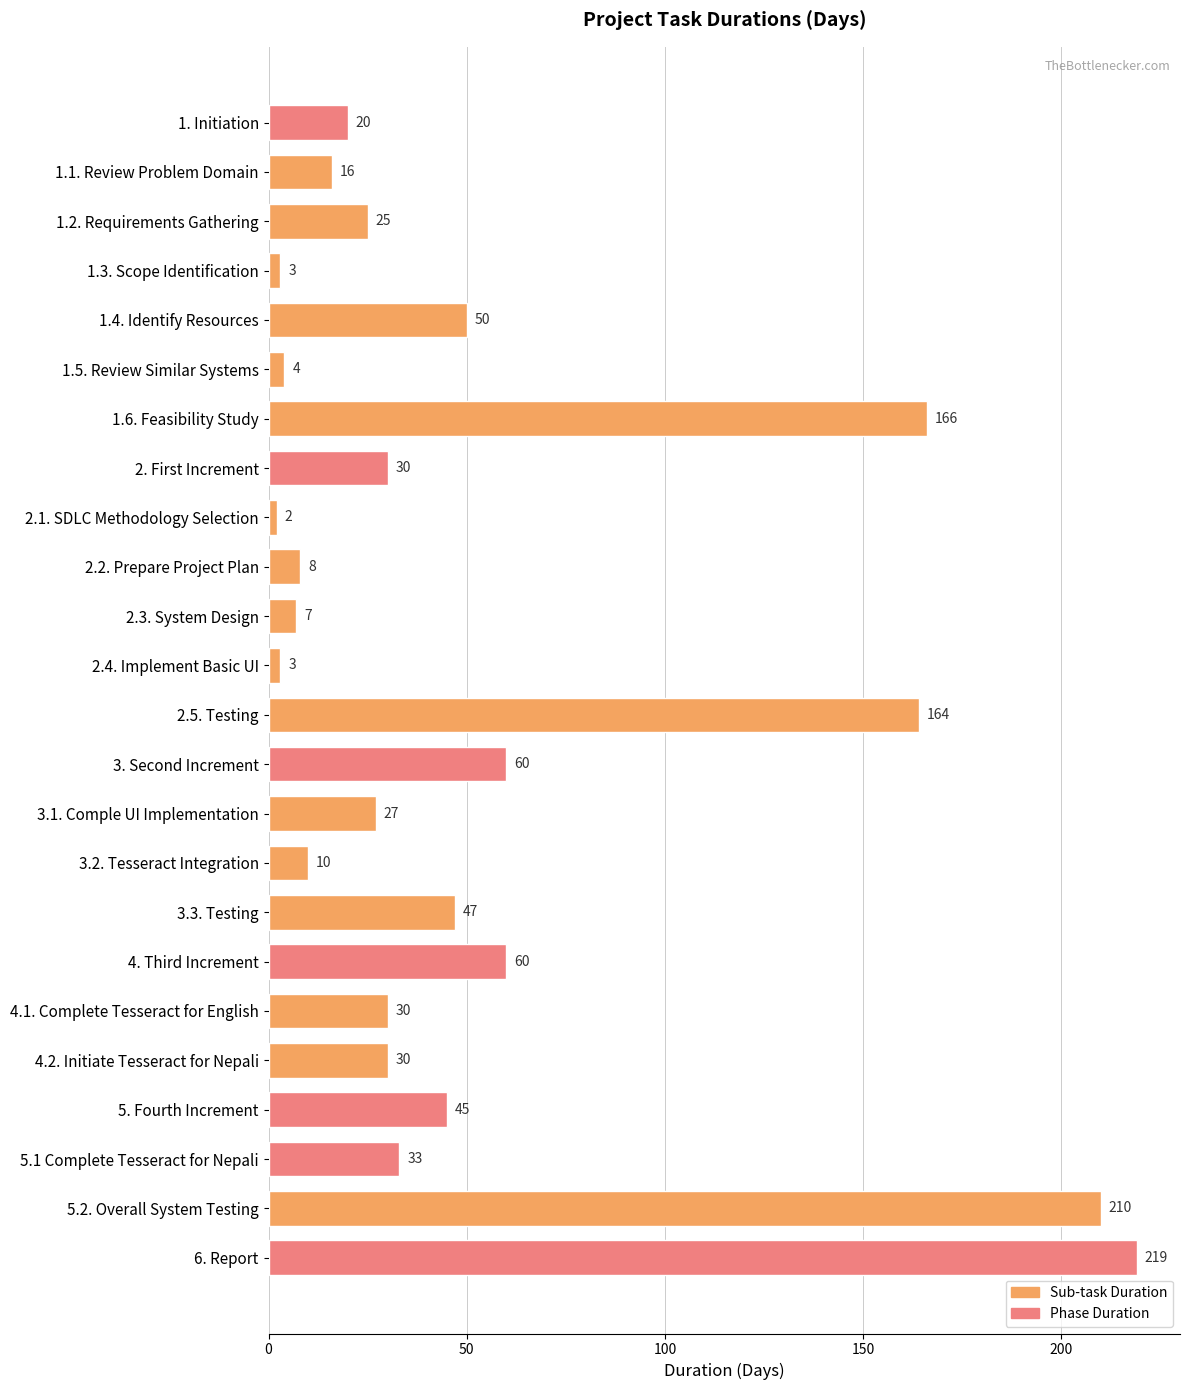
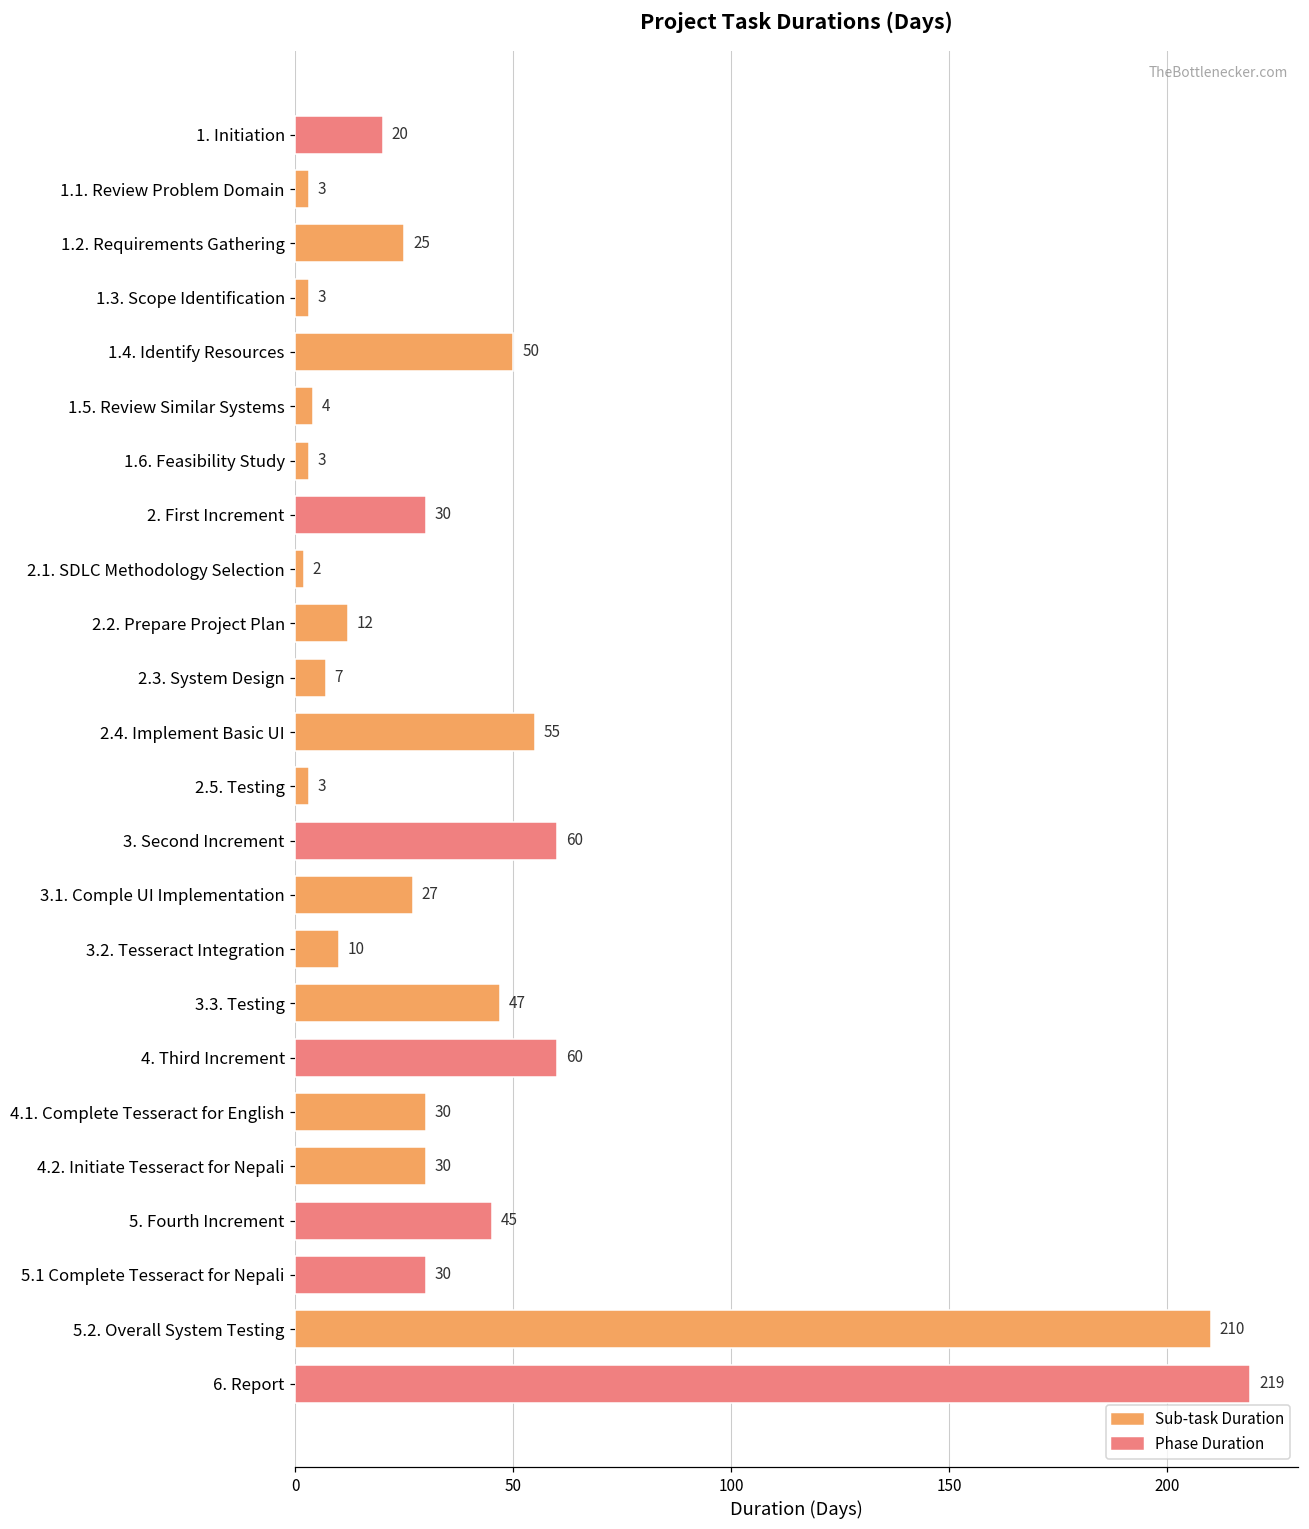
  {
    "1. Initiation": 20,
-   "1.1. Review Problem Domain": 16,
+   "1.1. Review Problem Domain": 3,
    "1.2. Requirements Gathering": 25,
    "1.3. Scope Identification": 3,
    "1.4. Identify Resources": 50,
    "1.5. Review Similar Systems": 4,
-   "1.6. Feasibility Study": 166,
+   "1.6. Feasibility Study": 3,
    "2. First Increment": 30,
    "2.1. SDLC Methodology Selection": 2,
-   "2.2. Prepare Project Plan": 8,
+   "2.2. Prepare Project Plan": 12,
    "2.3. System Design": 7,
-   "2.4. Implement Basic UI": 3,
-   "2.5. Testing": 164,
+   "2.4. Implement Basic UI": 55,
+   "2.5. Testing": 3,
    "3. Second Increment": 60,
    "3.1. Comple UI Implementation": 27,
    "3.2. Tesseract Integration": 10,
    "3.3. Testing": 47,
    "4. Third Increment": 60,
    "4.1. Complete Tesseract for English": 30,
    "4.2. Initiate Tesseract for Nepali": 30,
    "5. Fourth Increment": 45,
-   "5.1 Complete Tesseract for Nepali": 33,
+   "5.1 Complete Tesseract for Nepali": 30,
    "5.2. Overall System Testing": 210,
    "6. Report": 219
  }
